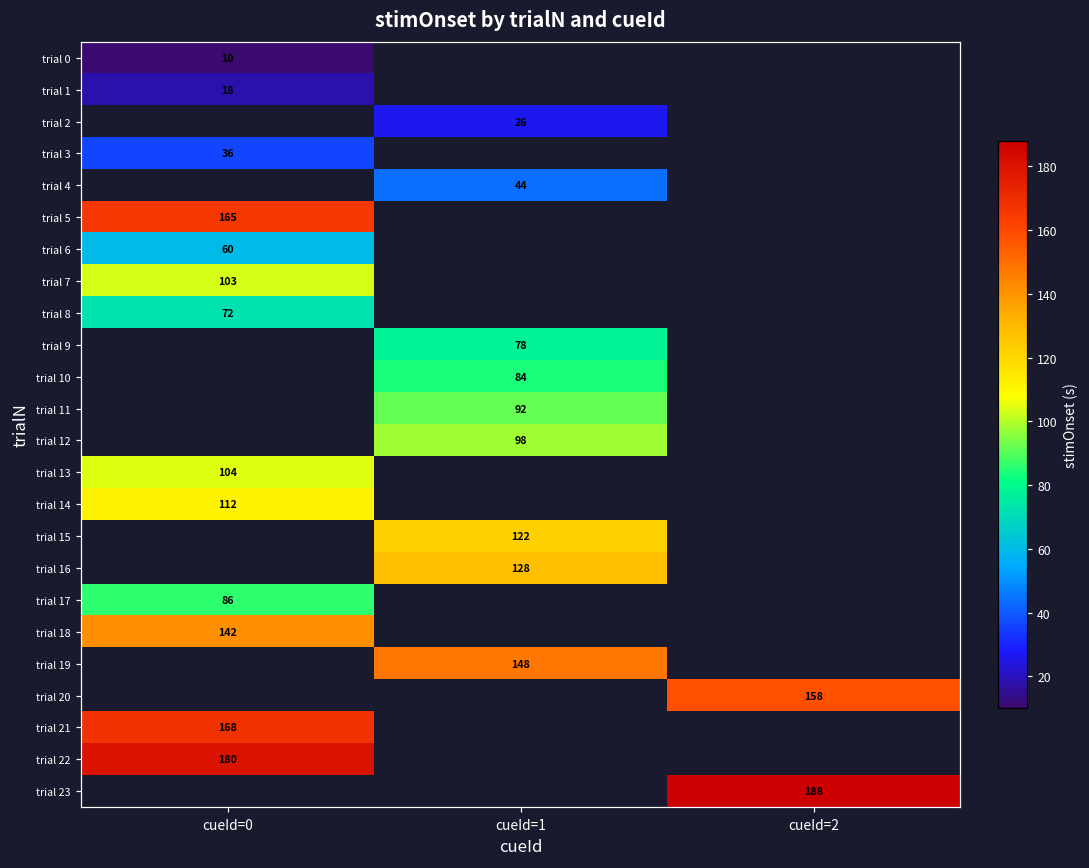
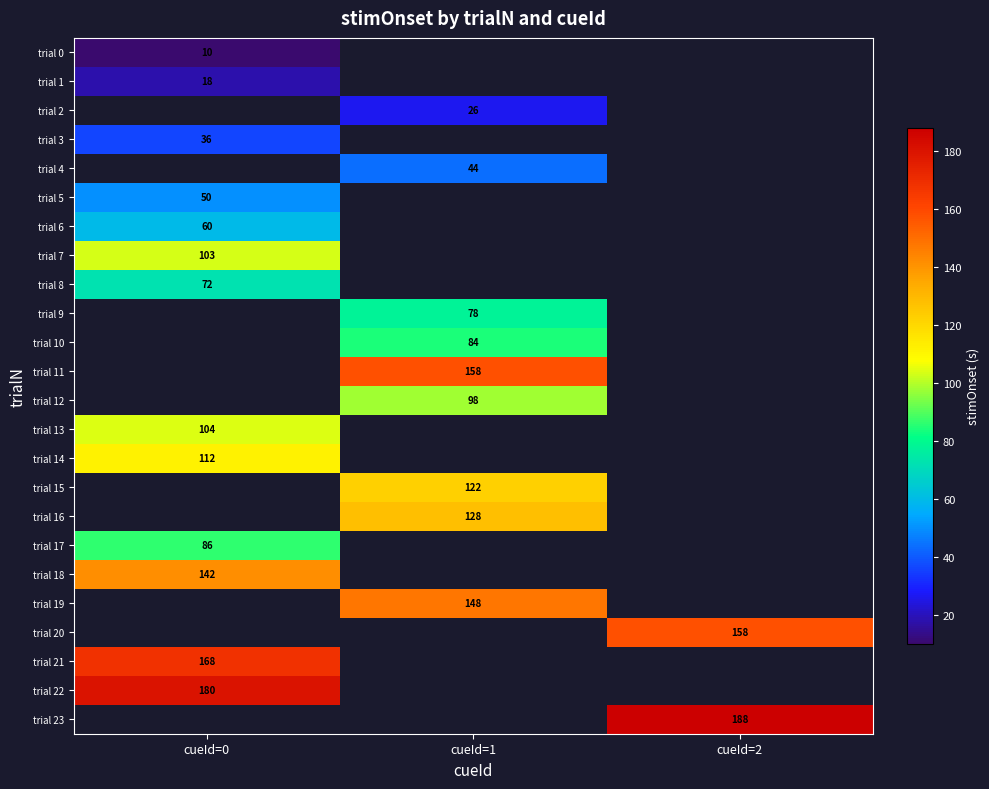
  {
    "trial 0": {
      "cueId=0": 10
    },
    "trial 1": {
      "cueId=0": 18
    },
    "trial 2": {
      "cueId=1": 26
    },
    "trial 3": {
      "cueId=0": 36
    },
    "trial 4": {
      "cueId=1": 44
    },
    "trial 5": {
-     "cueId=0": 165
+     "cueId=0": 50
    },
    "trial 6": {
      "cueId=0": 60
    },
    "trial 7": {
      "cueId=0": 103
    },
    "trial 8": {
      "cueId=0": 72
    },
    "trial 9": {
      "cueId=1": 78
    },
    "trial 10": {
      "cueId=1": 84
    },
    "trial 11": {
-     "cueId=1": 92
+     "cueId=1": 158
    },
    "trial 12": {
      "cueId=1": 98
    },
    "trial 13": {
      "cueId=0": 104
    },
    "trial 14": {
      "cueId=0": 112
    },
    "trial 15": {
      "cueId=1": 122
    },
    "trial 16": {
      "cueId=1": 128
    },
    "trial 17": {
      "cueId=0": 86
    },
    "trial 18": {
      "cueId=0": 142
    },
    "trial 19": {
      "cueId=1": 148
    },
    "trial 20": {
      "cueId=2": 158
    },
    "trial 21": {
      "cueId=0": 168
    },
    "trial 22": {
      "cueId=0": 180
    },
    "trial 23": {
      "cueId=2": 188
    }
  }
